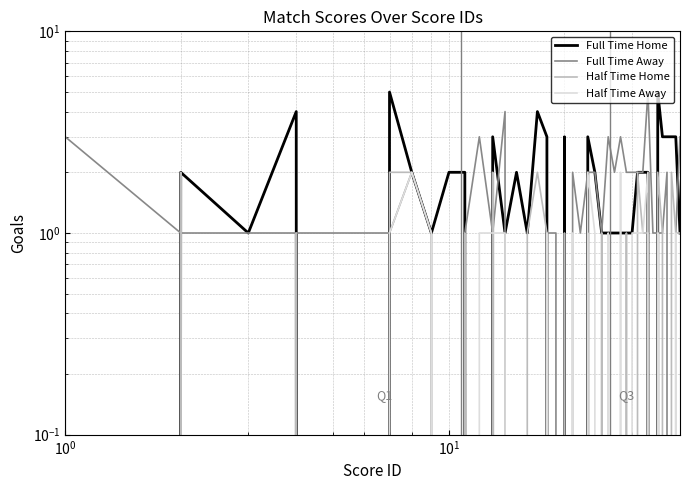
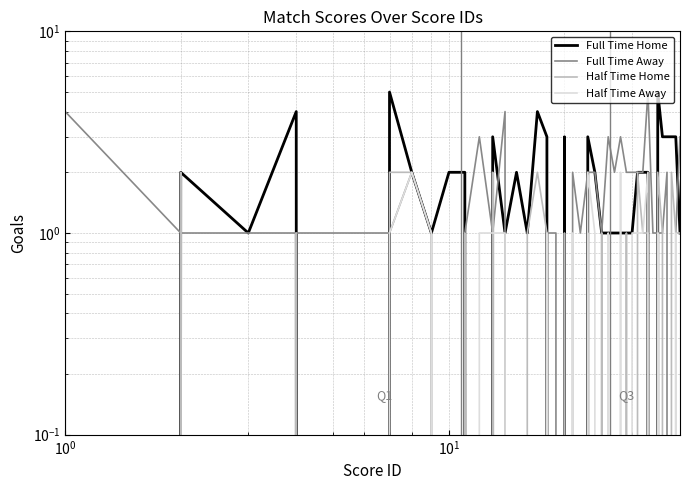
  {
    "Full Time Home": {
      "10^1": 2
    },
    "Full Time Away": {
-     "10^0": 3
+     "10^0": 4
    }
  }
